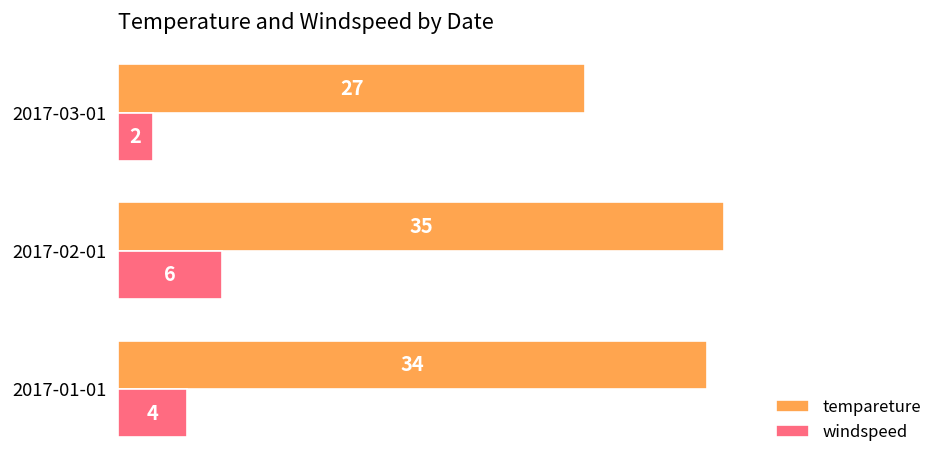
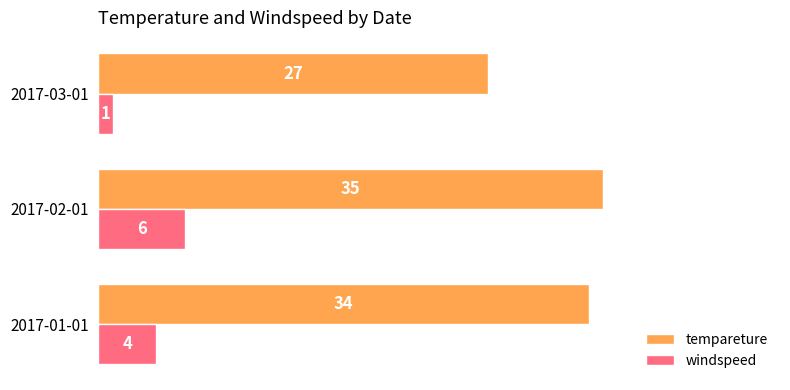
  {
    "tempareture": {
      "2017-03-01": 27,
      "2017-02-01": 35,
      "2017-01-01": 34
    },
    "windspeed": {
-     "2017-03-01": 2,
+     "2017-03-01": 1,
      "2017-02-01": 6,
      "2017-01-01": 4
    }
  }
